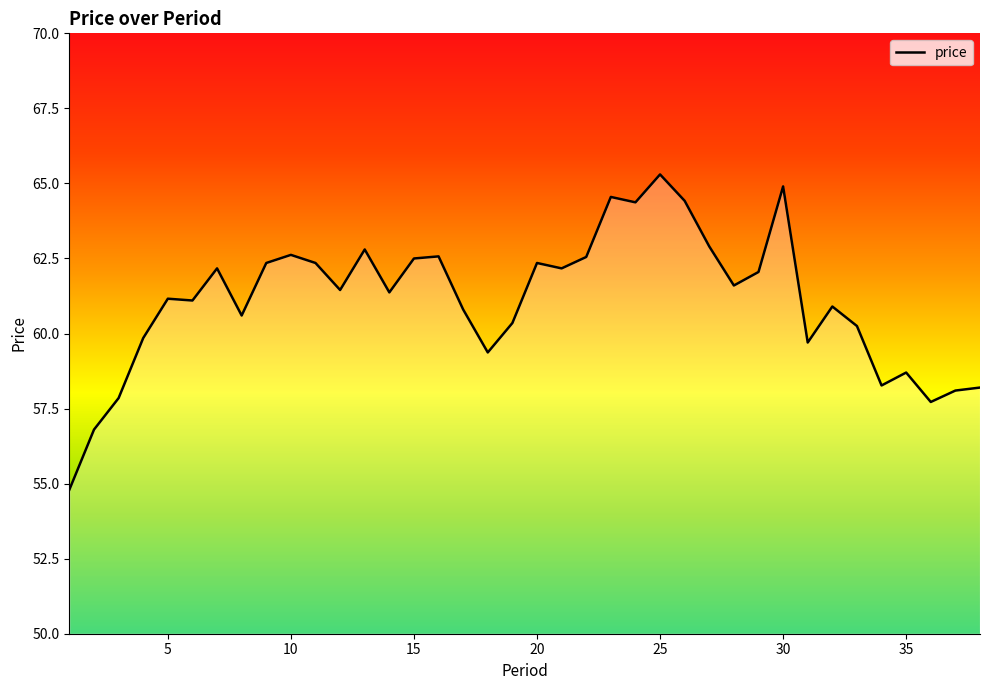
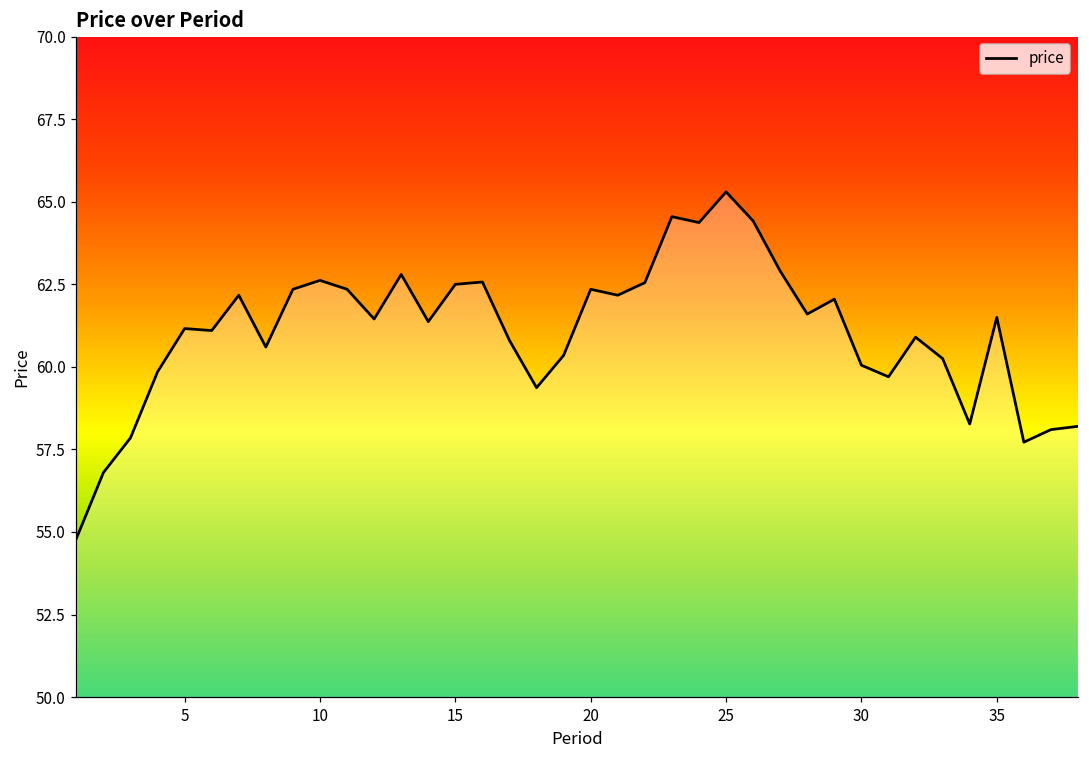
  {
    "5": 61.2,
    "10": 62.6,
    "15": 62.5,
    "20": 62.4,
    "25": 65.3,
-   "30": 64.9,
-   "35": 58.7
+   "30": 60.1,
+   "35": 61.5
  }
